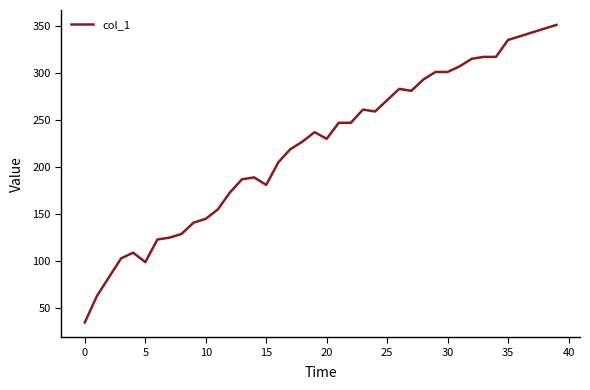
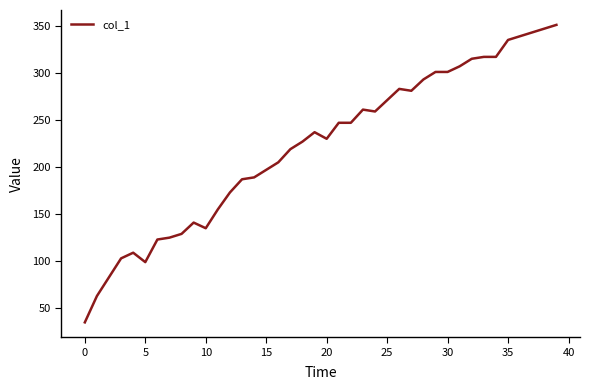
  {
    "0": 40,
    "5": 100,
-   "10": 150,
-   "15": 180,
+   "10": 140,
+   "15": 200,
    "20": 230,
    "25": 270,
    "30": 300,
    "35": 340
  }
